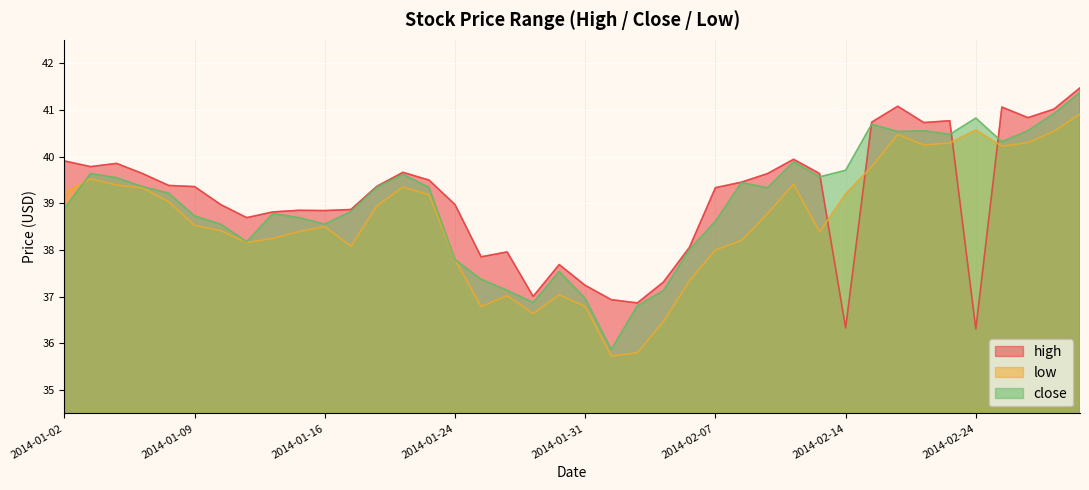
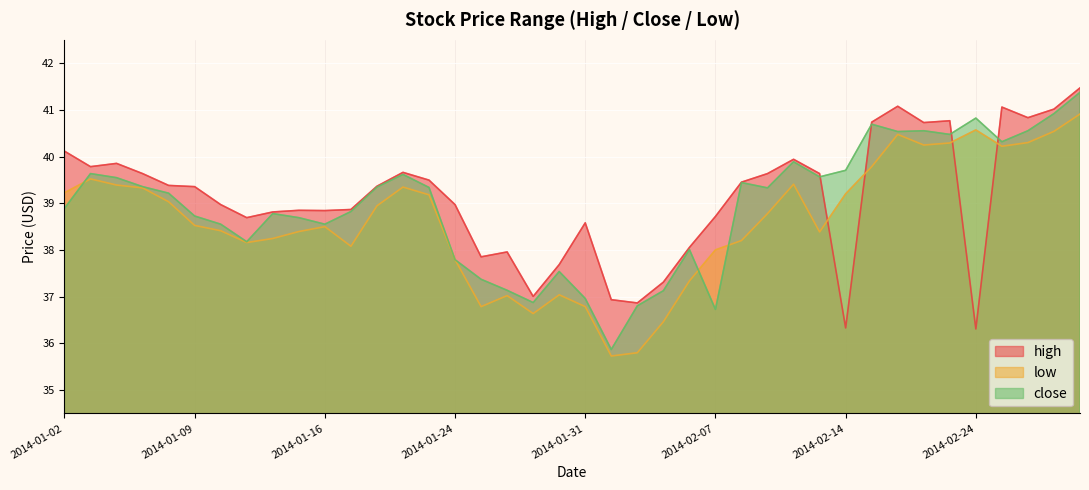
  {
    "high": {
-     "2014-01-02": 39.9,
+     "2014-01-02": 40.1,
      "2014-01-09": 39.4,
      "2014-01-16": 38.8,
      "2014-01-24": 39.0,
-     "2014-01-31": 37.2,
-     "2014-02-07": 39.3,
+     "2014-01-31": 38.6,
+     "2014-02-07": 38.7,
      "2014-02-14": 36.3,
      "2014-02-24": 36.3
    },
    "low": {
      "2014-01-02": 39.2,
      "2014-01-09": 38.5,
      "2014-01-31": 36.8,
      "2014-02-07": 38.0,
      "2014-02-14": 39.2,
      "2014-02-24": 40.6
    },
    "close": {
      "2014-01-02": 38.9,
      "2014-01-09": 38.7,
      "2014-01-31": 37.0,
-     "2014-02-07": 38.6,
+     "2014-02-07": 36.7,
      "2014-02-14": 39.7,
      "2014-02-24": 40.8
    }
  }
